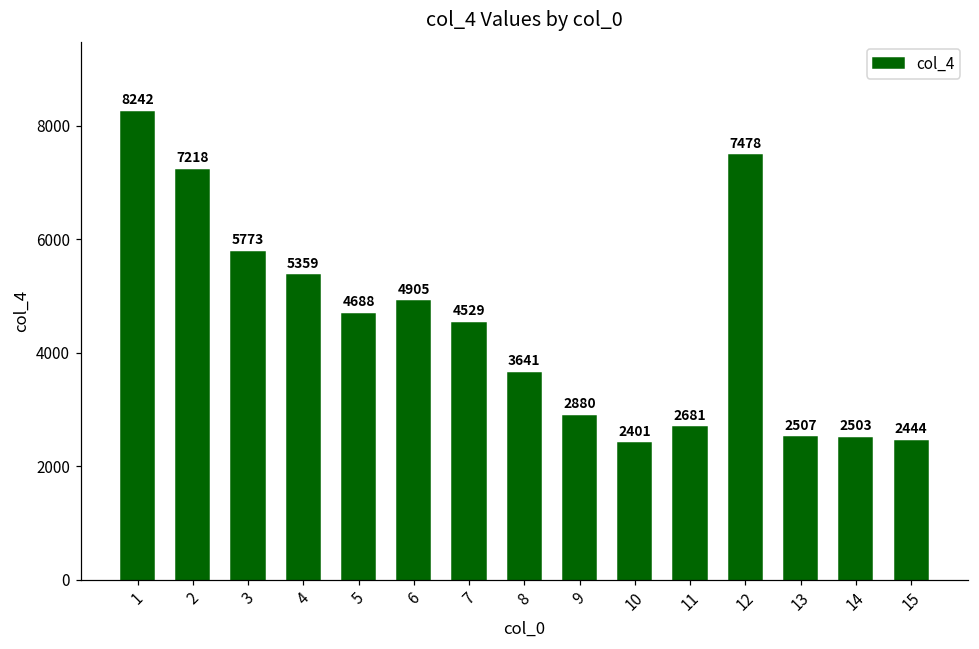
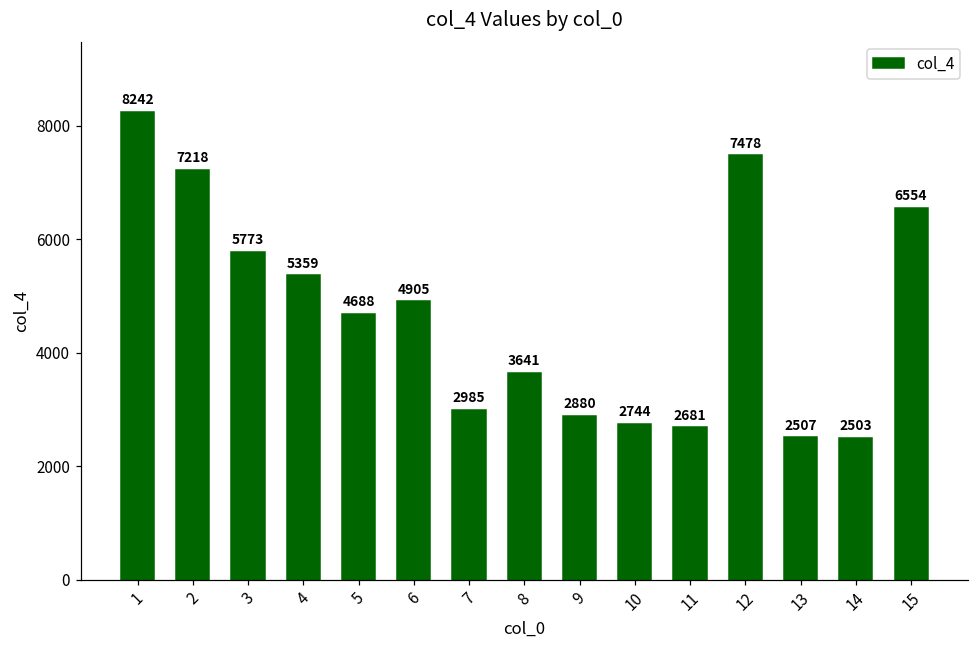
  {
    "1": 8242,
    "2": 7218,
    "3": 5773,
    "4": 5359,
    "5": 4688,
    "6": 4905,
-   "7": 4529,
+   "7": 2985,
    "8": 3641,
    "9": 2880,
-   "10": 2401,
+   "10": 2744,
    "11": 2681,
    "12": 7478,
    "13": 2507,
    "14": 2503,
-   "15": 2444
+   "15": 6554
  }
